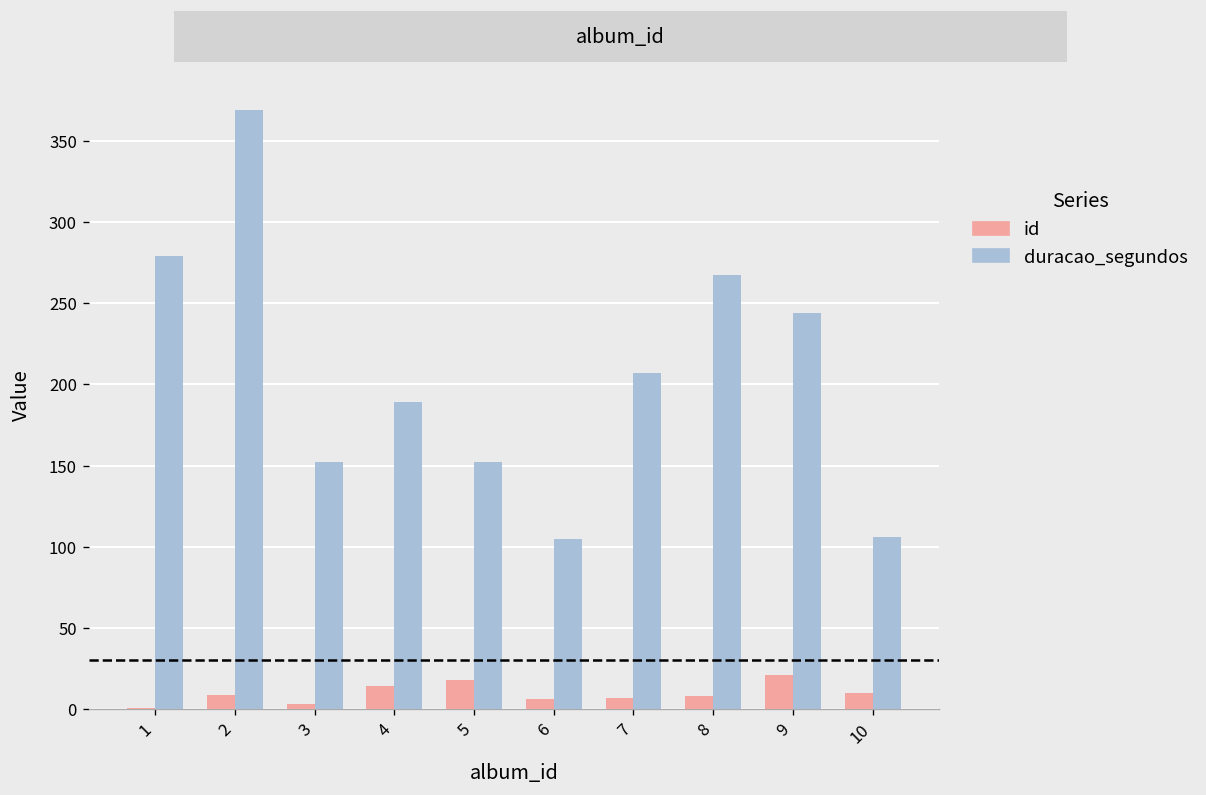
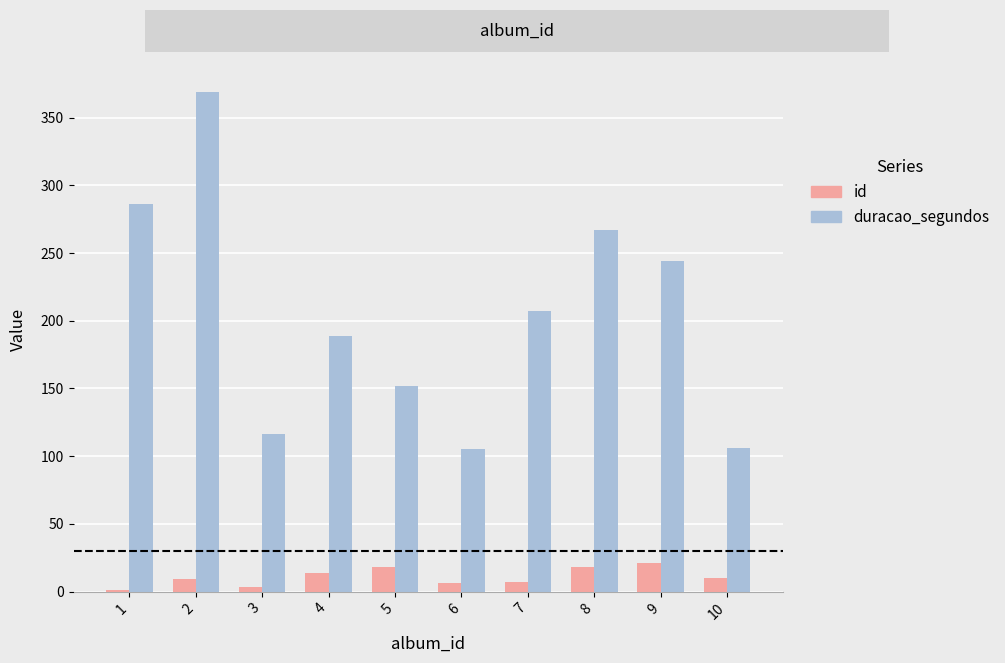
  {
    "id": {
      "2": 9,
      "3": 3,
      "4": 14,
      "5": 18,
      "6": 6,
      "7": 7,
-     "8": 8,
+     "8": 18,
      "9": 21,
      "10": 10
    },
    "duracao_segundos": {
-     "1": 279,
+     "1": 286,
      "2": 369,
-     "3": 152,
+     "3": 116,
      "4": 189,
      "5": 152,
      "6": 105,
      "7": 207,
      "8": 267,
      "9": 244,
      "10": 106
    }
  }
